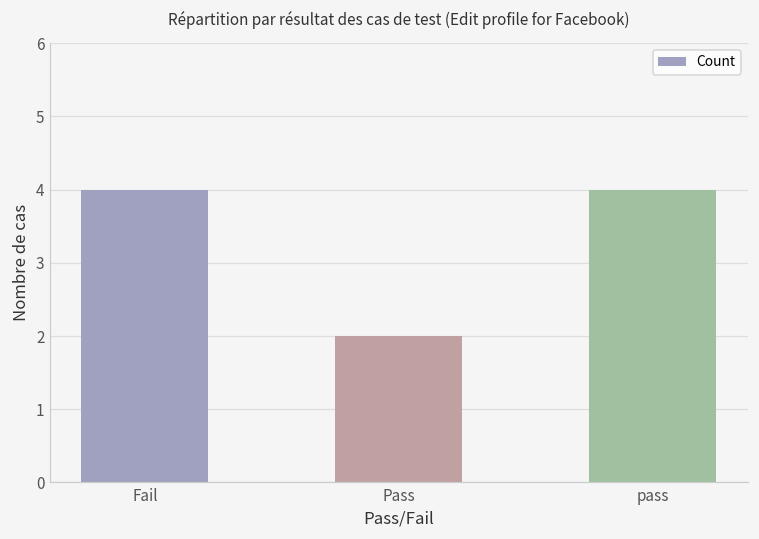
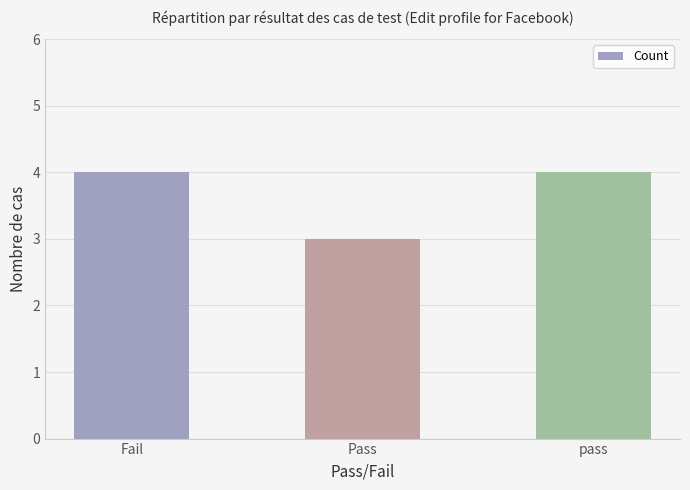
  {
    "Fail": 4,
-   "Pass": 2,
+   "Pass": 3,
    "pass": 4
  }
